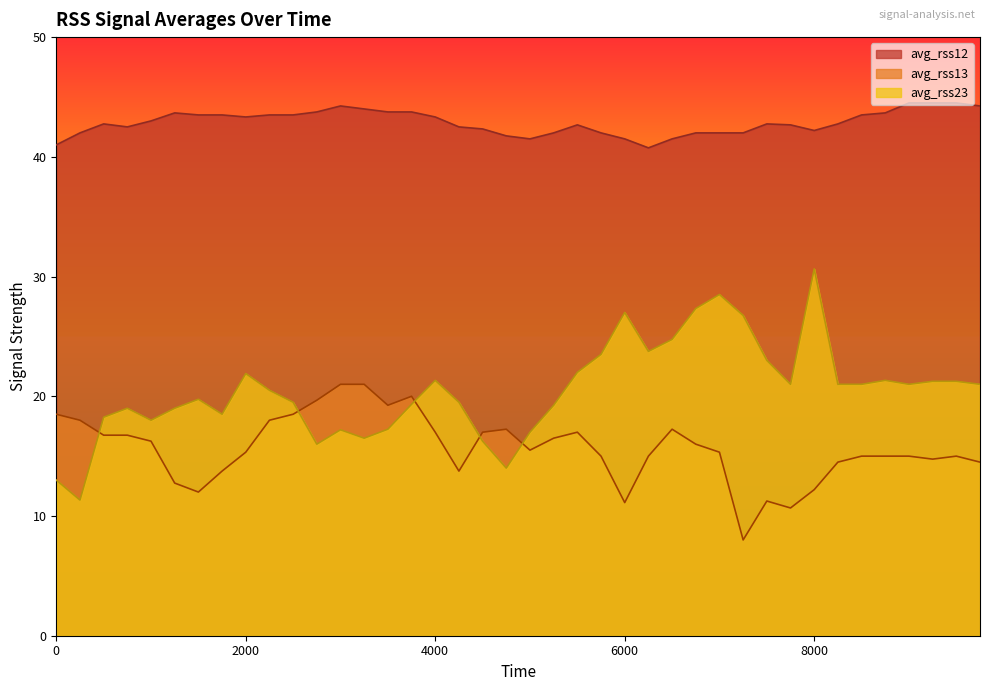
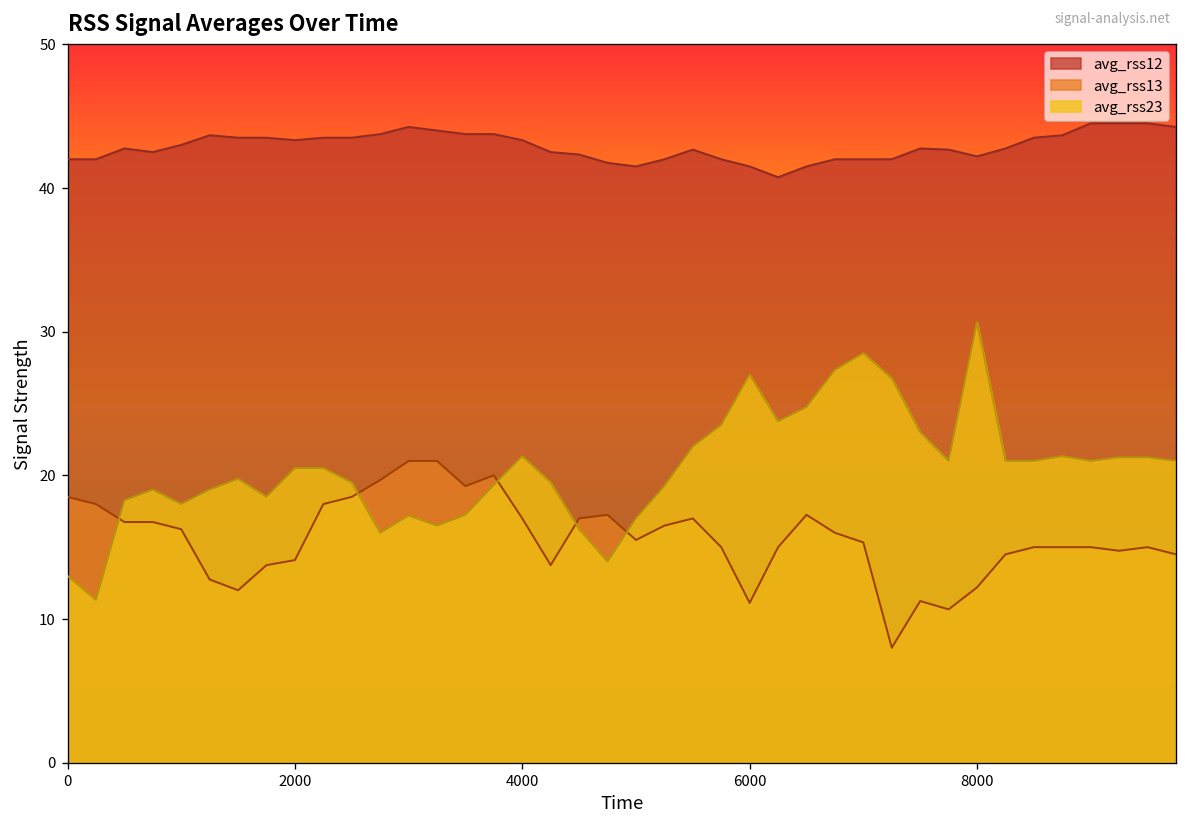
  {
    "avg_rss12": {
-     "0": 41,
+     "0": 42,
      "2000": 43.3,
      "4000": 43.3,
      "6000": 41.5,
      "8000": 42
    },
    "avg_rss13": {
      "0": 18.5,
-     "2000": 15.3,
+     "2000": 14.1,
      "4000": 17.0,
      "6000": 11.1,
      "8000": 12.2
    },
    "avg_rss23": {
      "0": 13.0,
-     "2000": 21.9,
+     "2000": 20.5,
      "4000": 21.3,
      "6000": 27.0,
      "8000": 30.6
    }
  }
